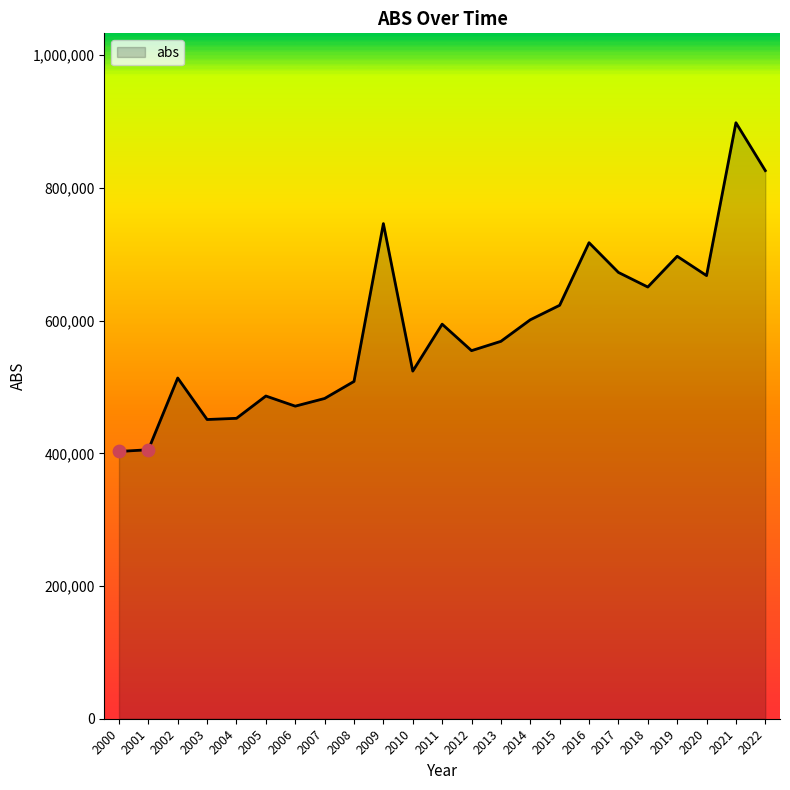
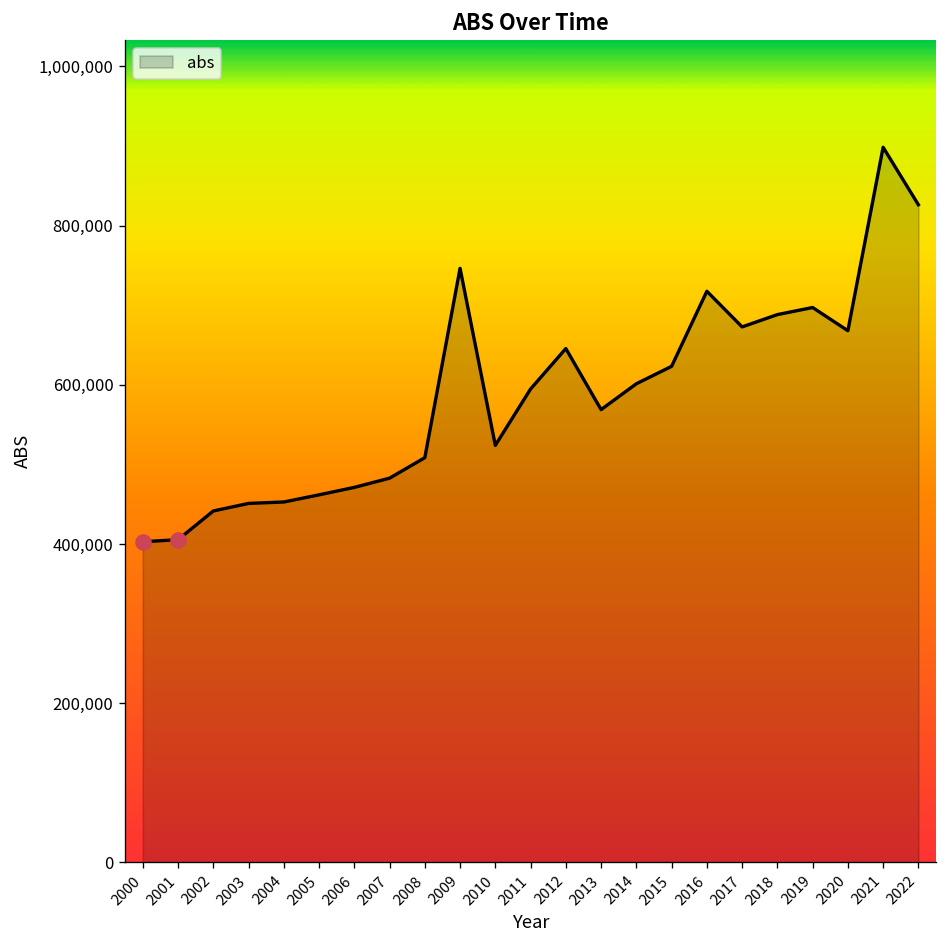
  {
    "abs": {
-     "2002": "510,000",
+     "2002": "440,000",
      "2003": "450,000",
      "2004": "450,000",
-     "2005": "490,000",
+     "2005": "460,000",
      "2006": "470,000",
      "2007": "480,000",
      "2008": "510,000",
      "2009": "750,000",
      "2010": "520,000",
      "2011": "590,000",
-     "2012": "550,000",
+     "2012": "650,000",
      "2013": "570,000",
      "2014": "600,000",
      "2015": "620,000",
      "2016": "720,000",
      "2017": "670,000",
-     "2018": "650,000",
+     "2018": "690,000",
      "2019": "700,000",
      "2020": "670,000",
      "2021": "900,000",
      "2022": "830,000"
    }
  }
